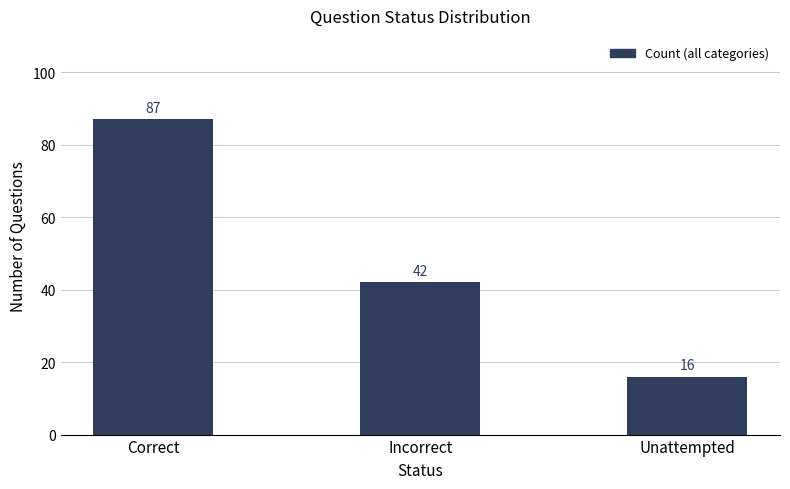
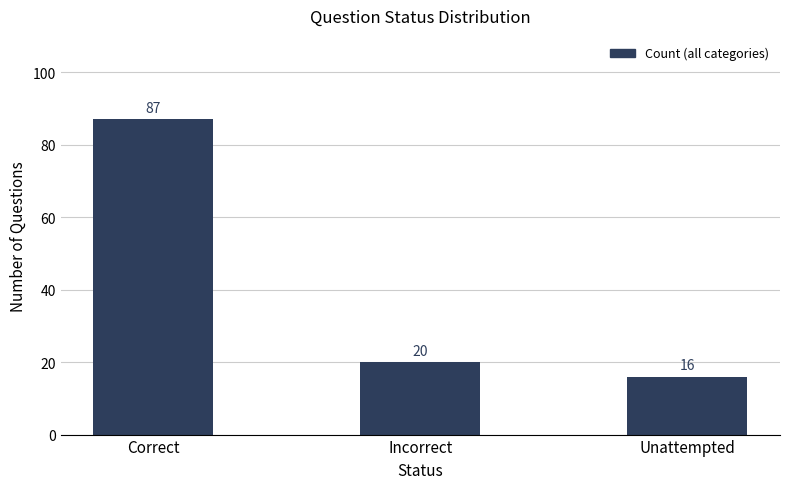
  {
    "Correct": 87,
-   "Incorrect": 42,
+   "Incorrect": 20,
    "Unattempted": 16
  }
